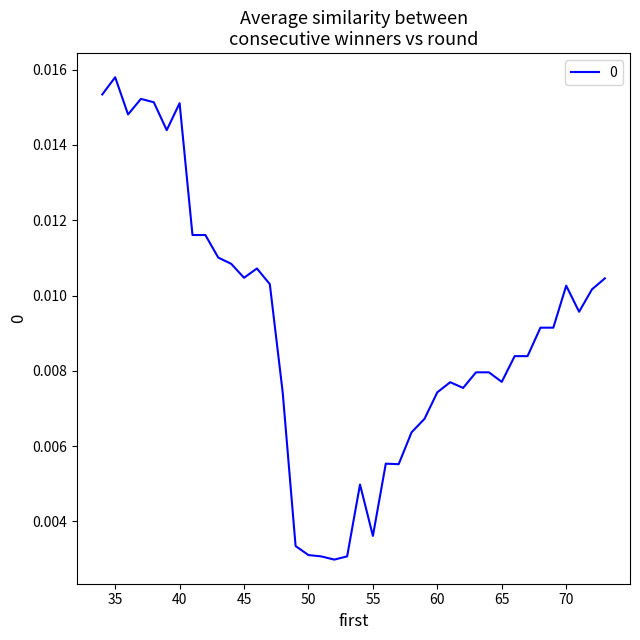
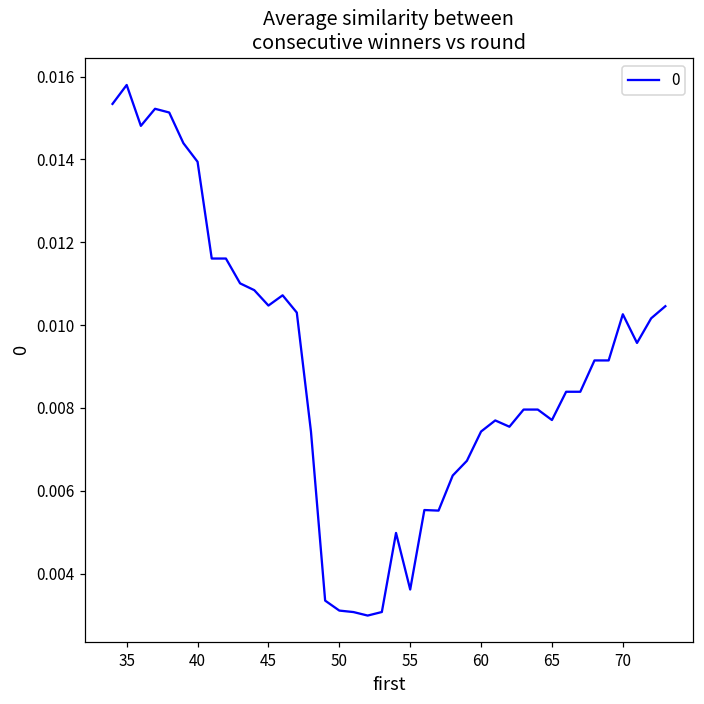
  {
    "35": 0.0158,
-   "40": 0.0151,
+   "40": 0.0139,
    "45": 0.0105,
    "50": 0.0031,
    "55": 0.0036,
    "60": 0.0074,
    "65": 0.0077,
    "70": 0.0103
  }
